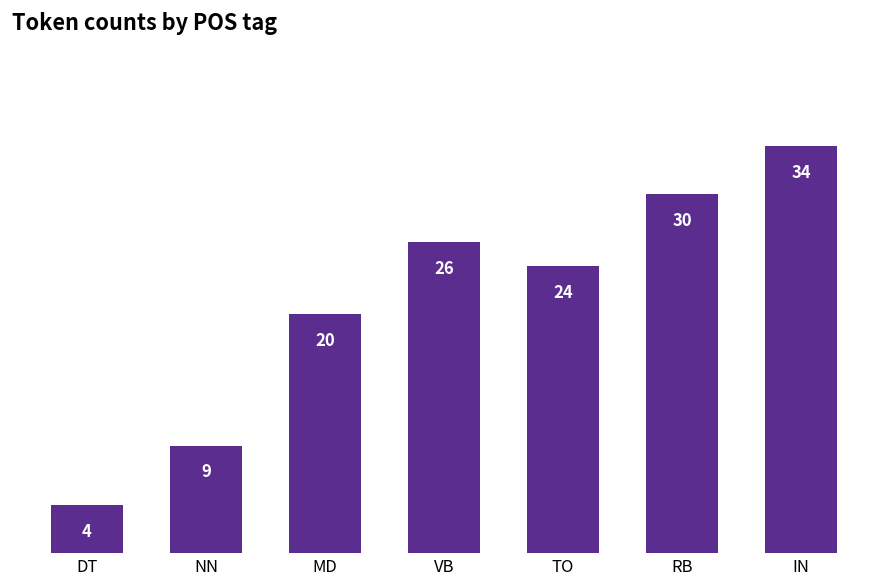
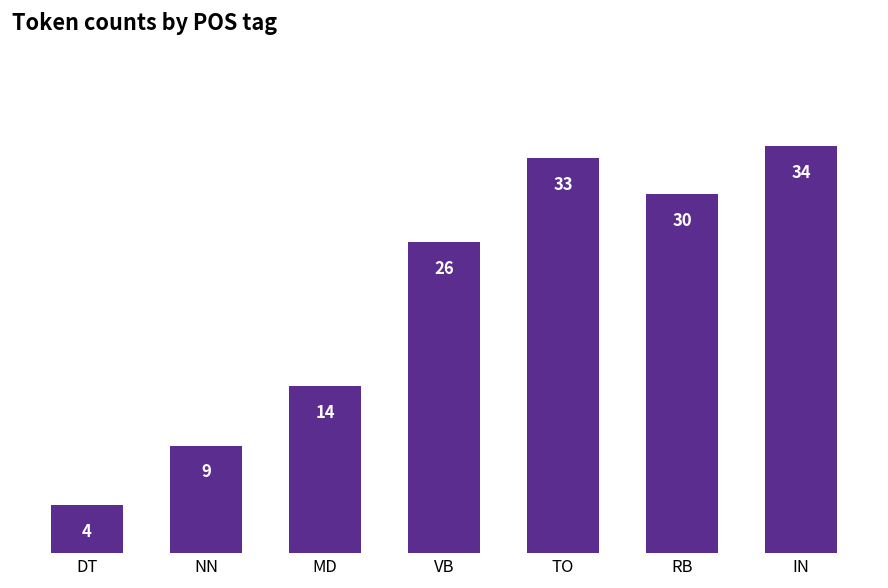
  {
    "DT": 4,
    "NN": 9,
-   "MD": 20,
+   "MD": 14,
    "VB": 26,
-   "TO": 24,
+   "TO": 33,
    "RB": 30,
    "IN": 34
  }
